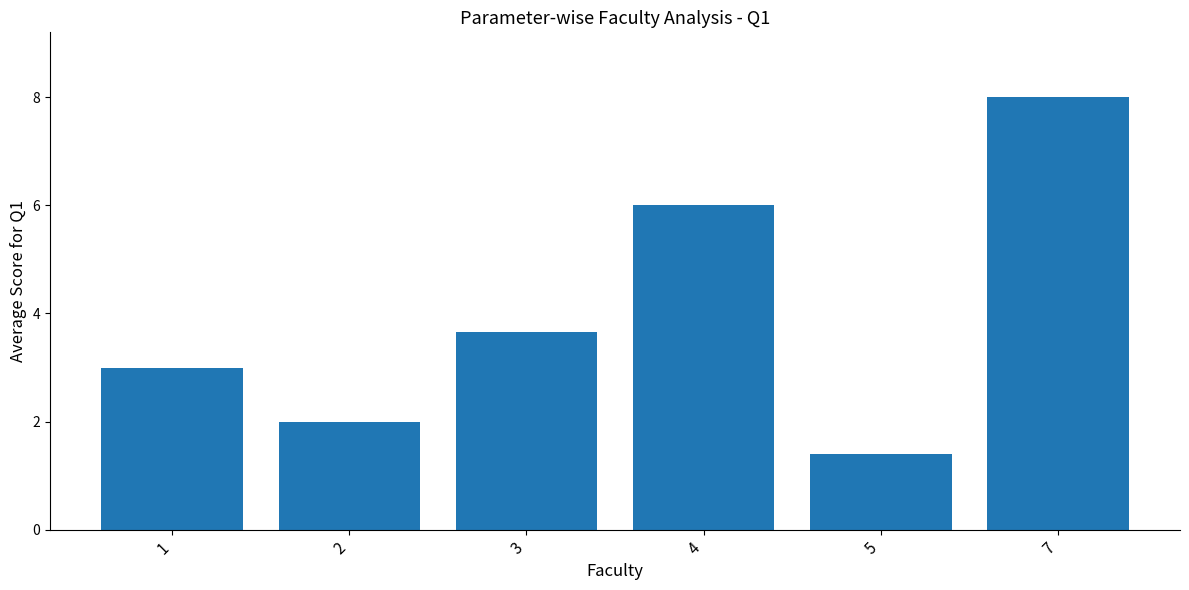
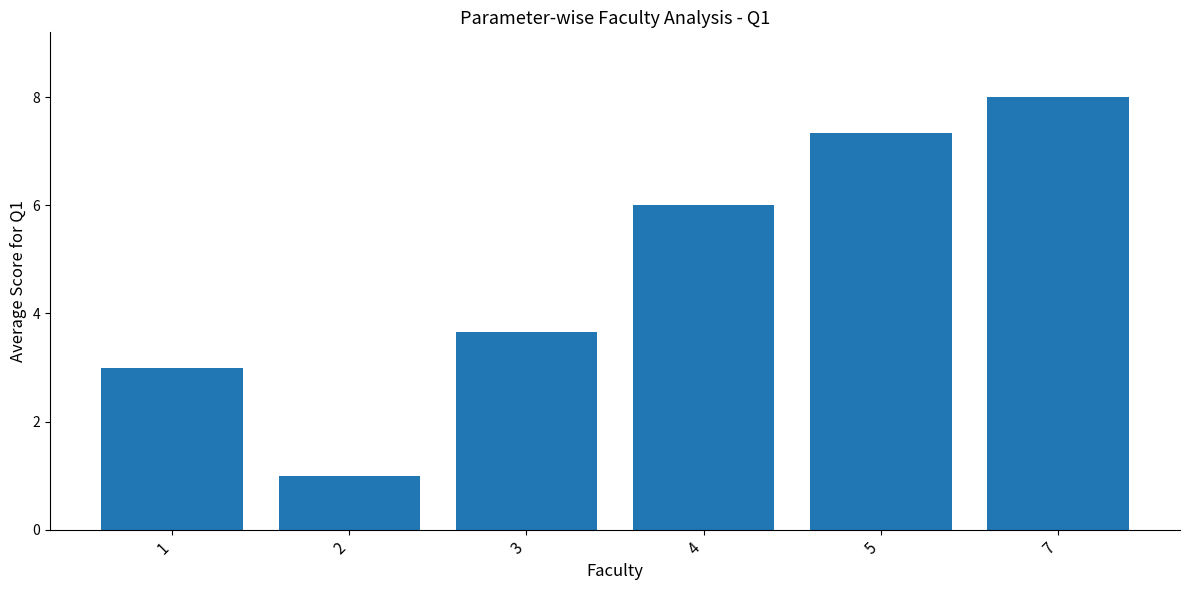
  {
    "1": 3.0,
-   "2": 2,
+   "2": 1,
    "3": 3.7,
    "4": 6.0,
-   "5": 1.4,
+   "5": 7.3,
    "7": 8.0
  }
